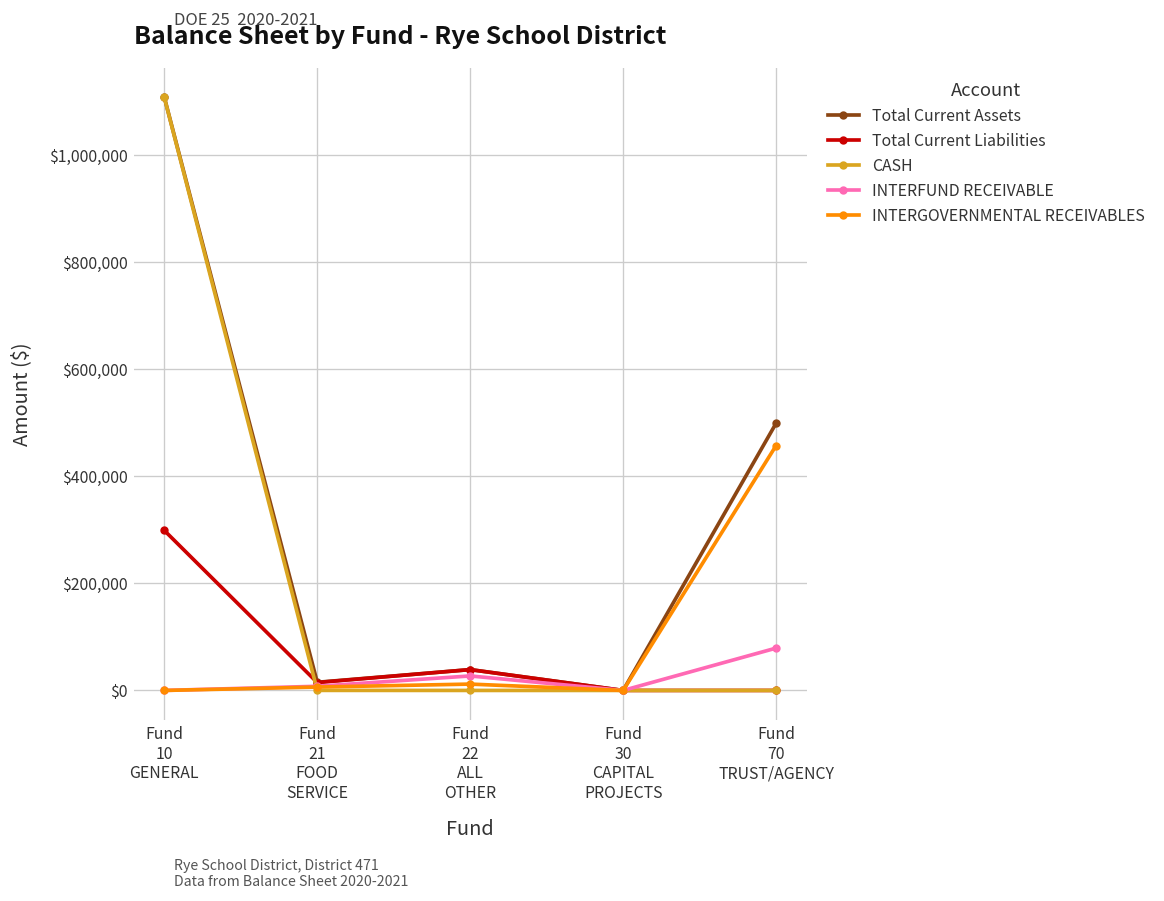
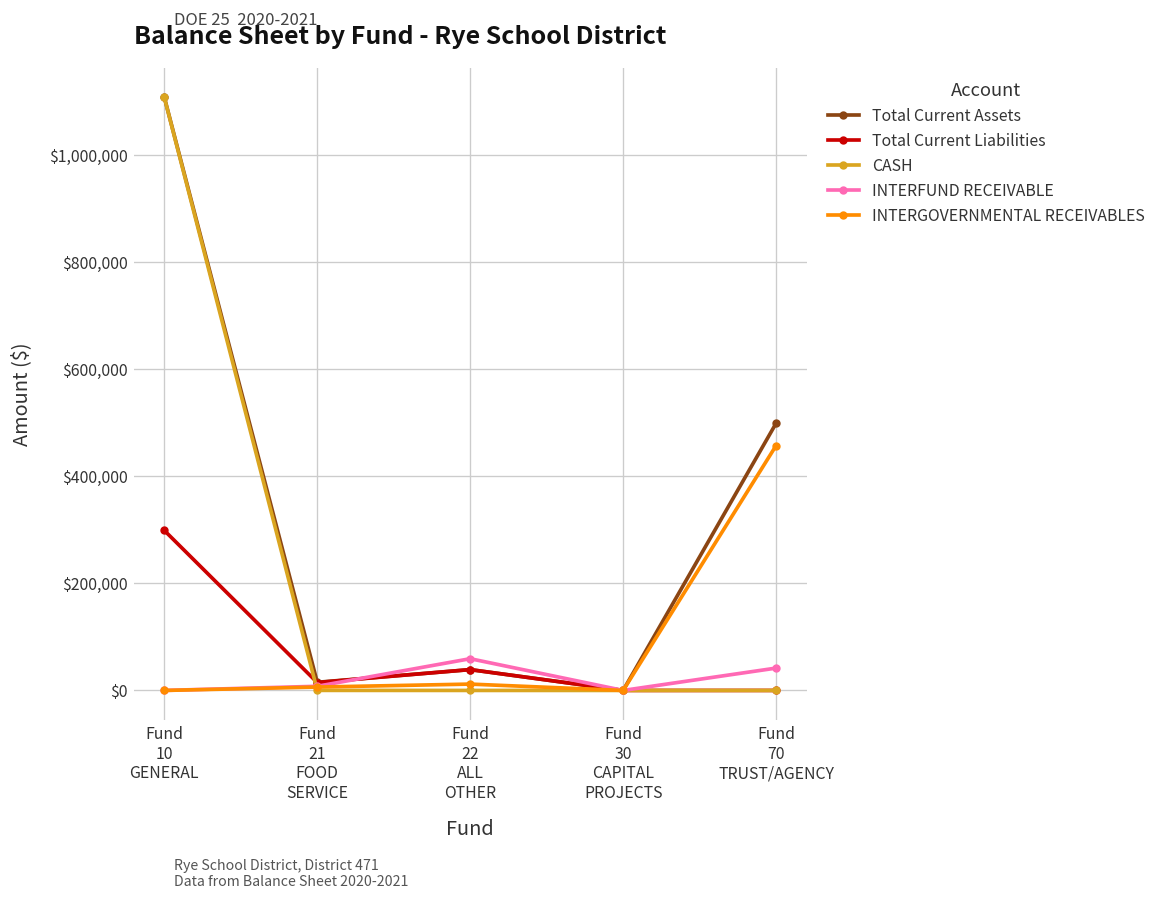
  {
    "Total Current Assets": {
      "Fund 70 TRUST/AGENCY": "$500,000"
    },
    "Total Current Liabilities": {
      "Fund 10 GENERAL": "$300,000"
    },
    "INTERFUND RECEIVABLE": {
-     "Fund 22 ALL OTHER": "$30,000",
-     "Fund 70 TRUST/AGENCY": "$80,000"
+     "Fund 22 ALL OTHER": "$60,000",
+     "Fund 70 TRUST/AGENCY": "$40,000"
    }
  }
